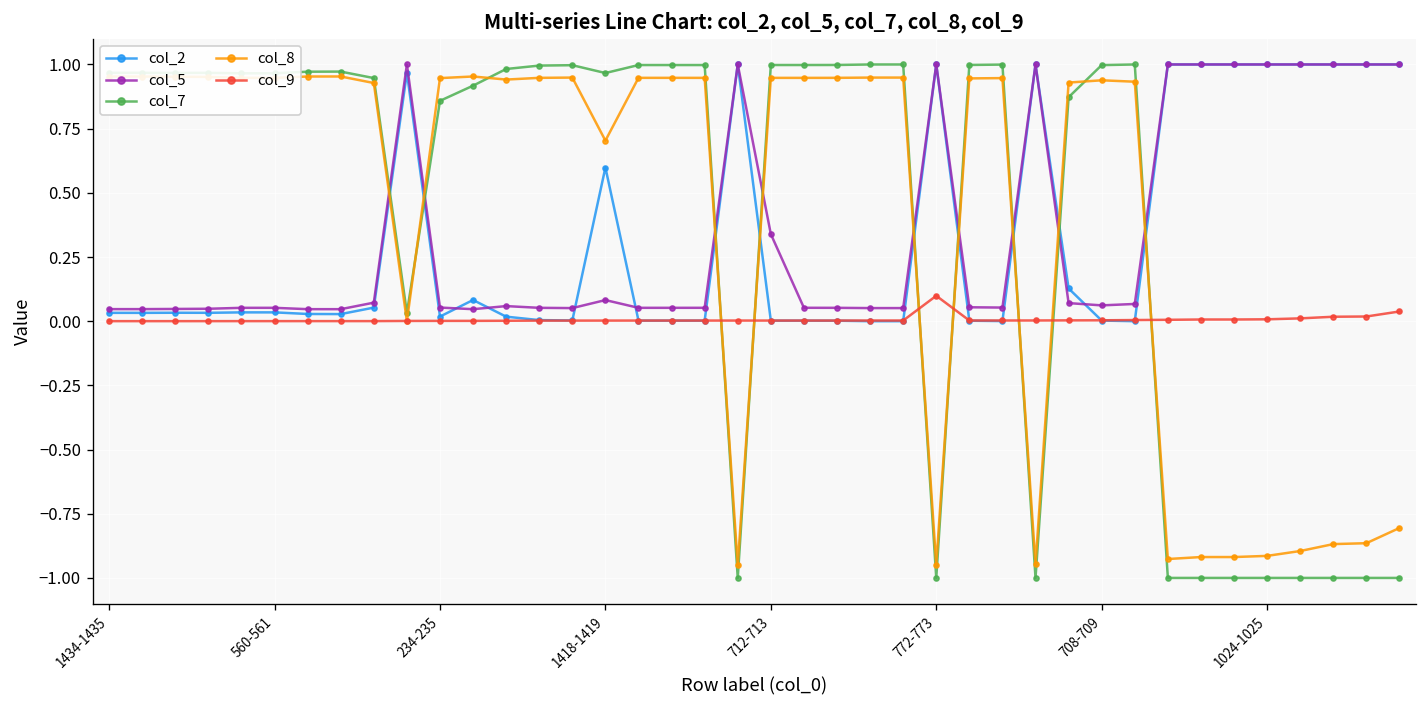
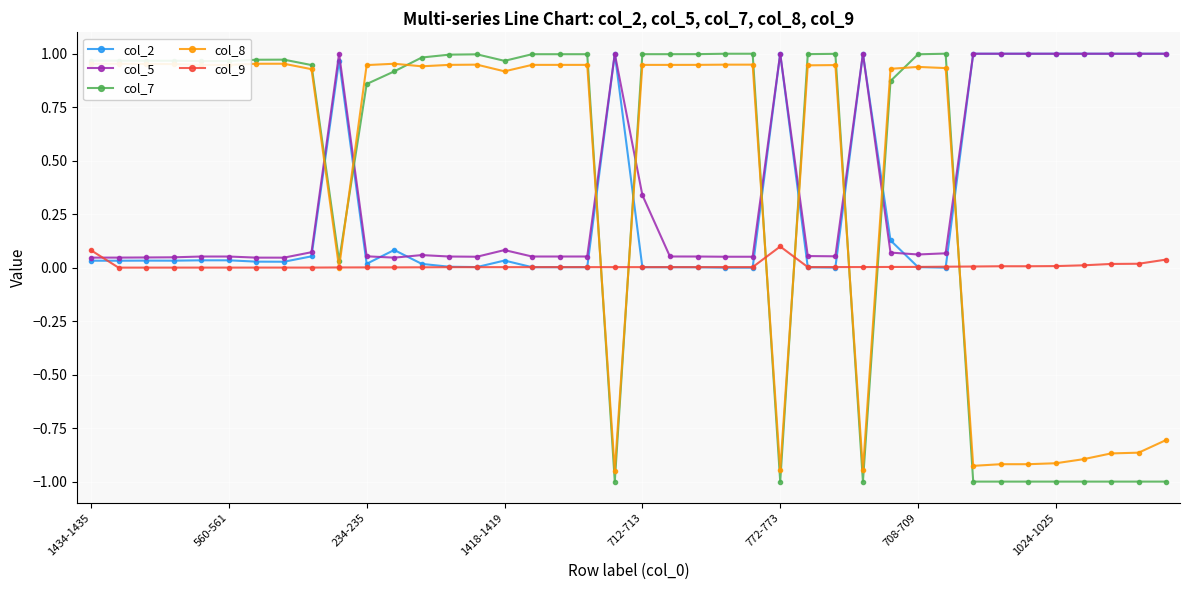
  {
    "col_2": {
      "1434-1435": 0.03,
      "560-561": 0.03,
      "234-235": 0.02,
-     "1418-1419": 0.60
+     "1418-1419": 0.03
    },
    "col_5": {
      "1434-1435": 0.05,
      "560-561": 0.05,
      "234-235": 0.05,
      "1418-1419": 0.08,
      "712-713": 0.34,
      "708-709": 0.06
    },
    "col_7": {
      "234-235": 0.86,
      "1418-1419": 0.97,
      "712-713": 1.00,
      "772-773": -1.00,
      "708-709": 1.00,
      "1024-1025": -1.00
    },
    "col_8": {
      "234-235": 0.95,
-     "1418-1419": 0.70,
+     "1418-1419": 0.92,
      "712-713": 0.95,
      "772-773": -0.95,
      "708-709": 0.94,
      "1024-1025": -0.91
    },
    "col_9": {
-     "1434-1435": 0.00,
+     "1434-1435": 0.08,
      "560-561": 0.00,
      "234-235": 0.00,
      "1418-1419": 0.00,
      "772-773": 0.10,
      "1024-1025": 0.01
    }
  }
